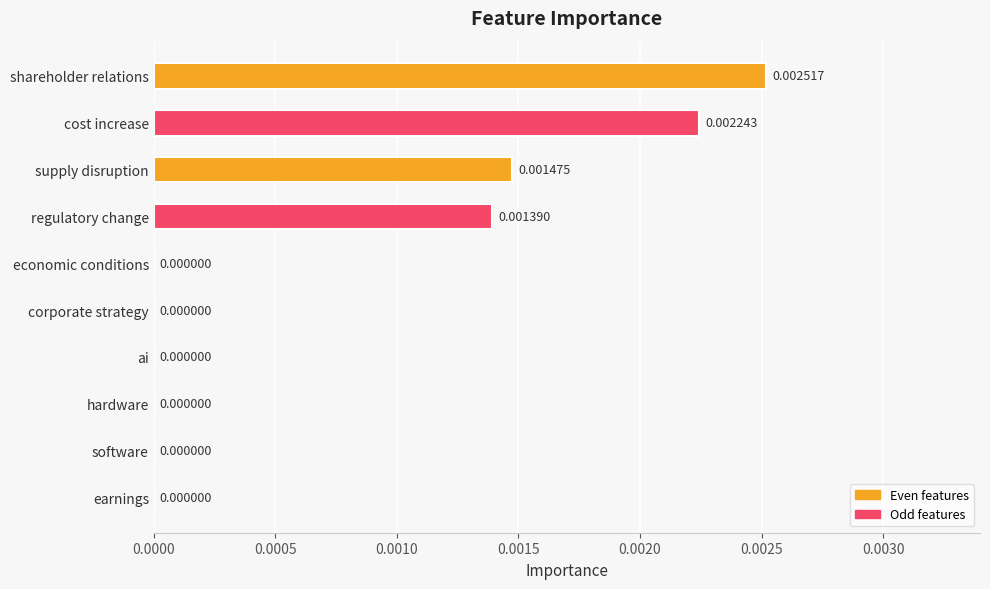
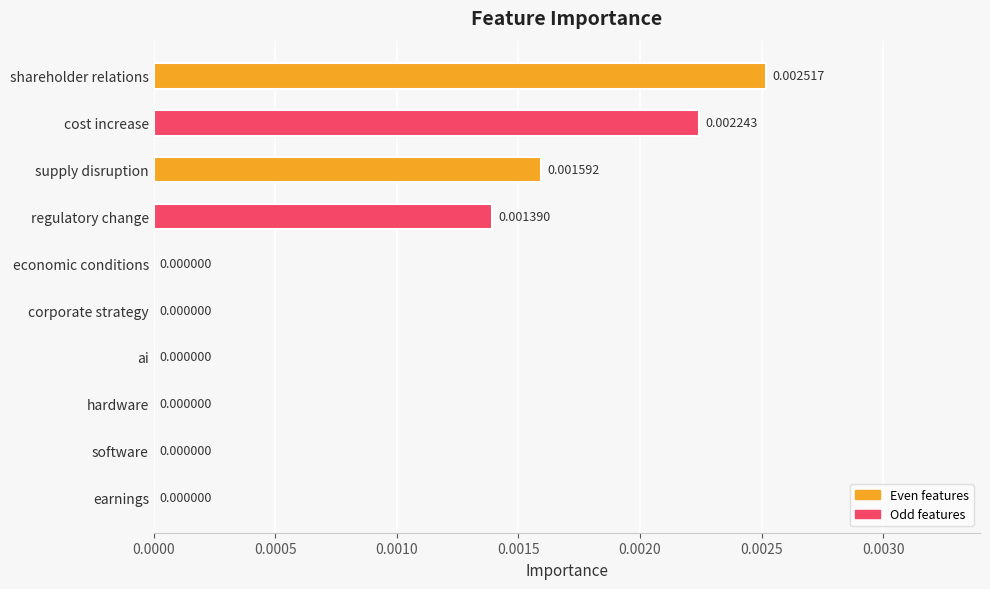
  {
    "shareholder relations": 0.002517,
    "cost increase": 0.002243,
-   "supply disruption": 0.001475,
+   "supply disruption": 0.001592,
    "regulatory change": 0.001390,
    "economic conditions": 0.000000,
    "corporate strategy": 0.000000,
    "ai": 0.000000,
    "hardware": 0.000000,
    "software": 0.000000,
    "earnings": 0.000000
  }
